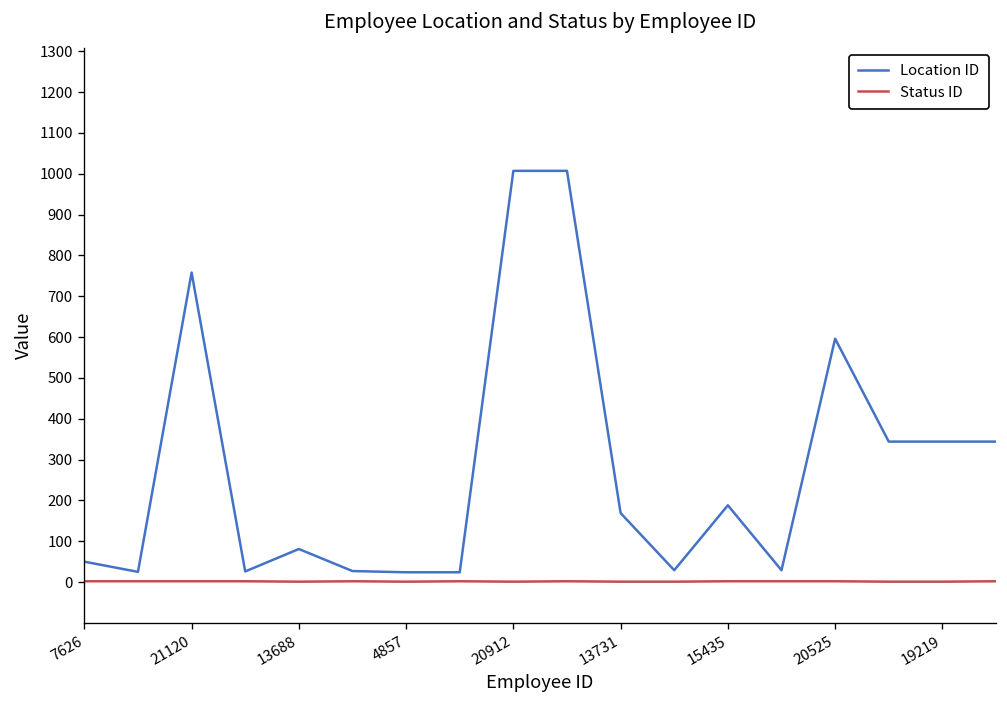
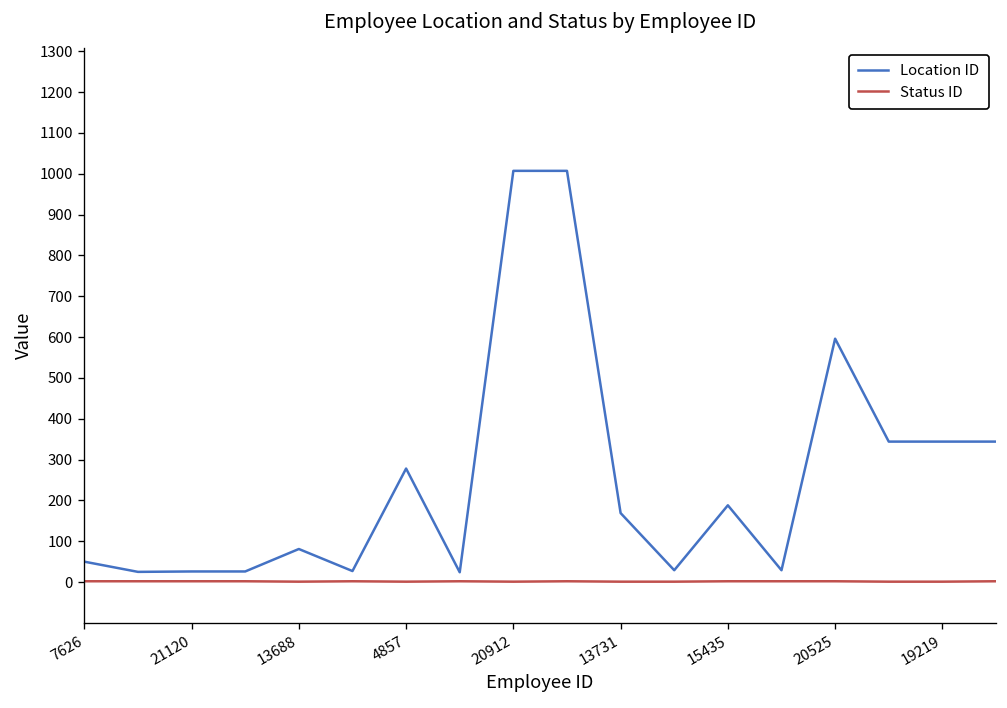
  {
    "Location ID": {
      "7626": 50,
-     "21120": 760,
+     "21120": 30,
      "13688": 80,
-     "4857": 20,
+     "4857": 280,
      "20912": 1010,
      "13731": 170,
      "15435": 190,
      "20525": 600,
      "19219": 340
    },
    "Status ID": {
      "7626": 0,
      "21120": 0,
      "13688": 0,
      "4857": 0,
      "20912": 0,
      "13731": 0,
      "15435": 0,
      "20525": 0,
      "19219": 0
    }
  }
